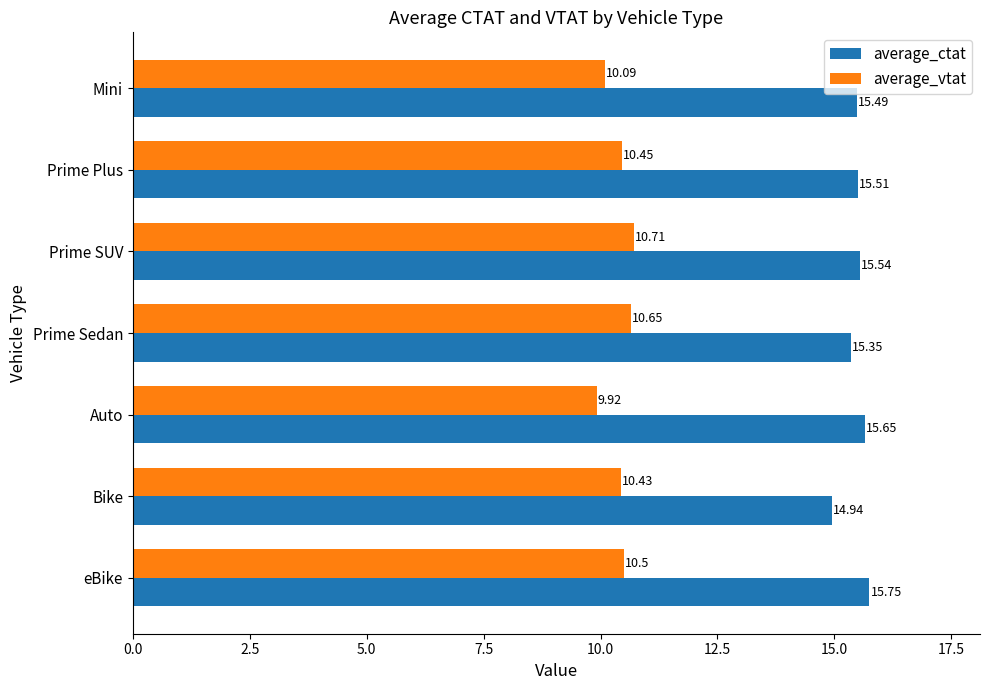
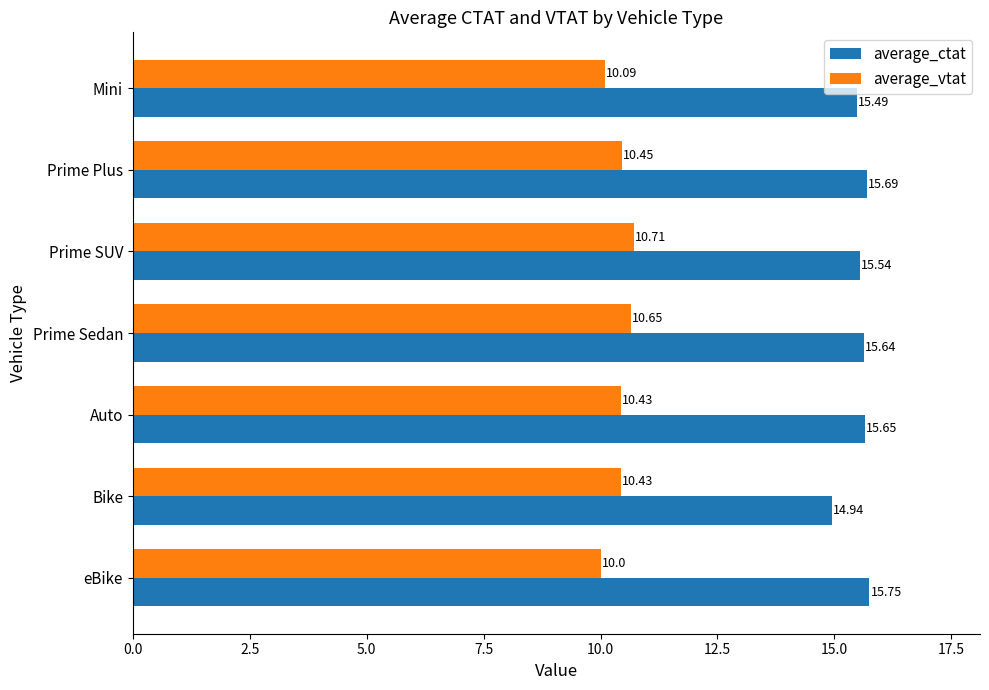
  {
    "average_ctat": {
      "Mini": 15.49,
-     "Prime Plus": 15.51,
+     "Prime Plus": 15.69,
      "Prime SUV": 15.54,
-     "Prime Sedan": 15.35,
+     "Prime Sedan": 15.64,
      "Auto": 15.65,
      "Bike": 14.94,
      "eBike": 15.75
    },
    "average_vtat": {
      "Mini": 10.09,
      "Prime Plus": 10.45,
      "Prime SUV": 10.71,
      "Prime Sedan": 10.65,
-     "Auto": 9.92,
+     "Auto": 10.43,
      "Bike": 10.43,
-     "eBike": 10.5
+     "eBike": 10.0
    }
  }
